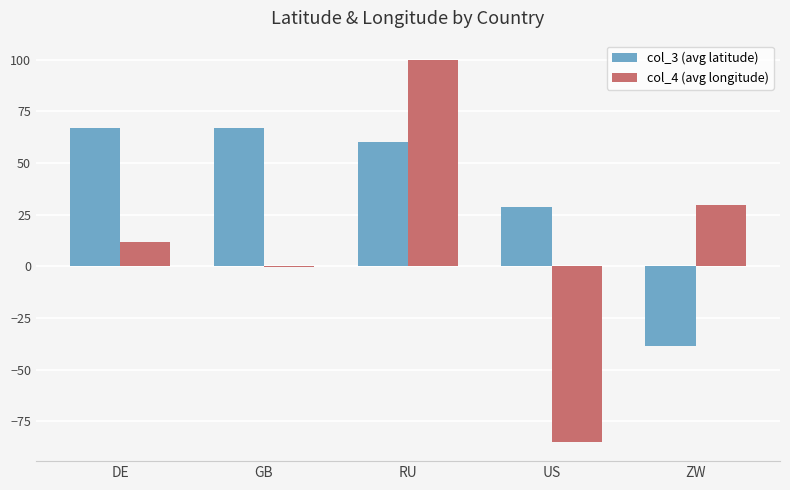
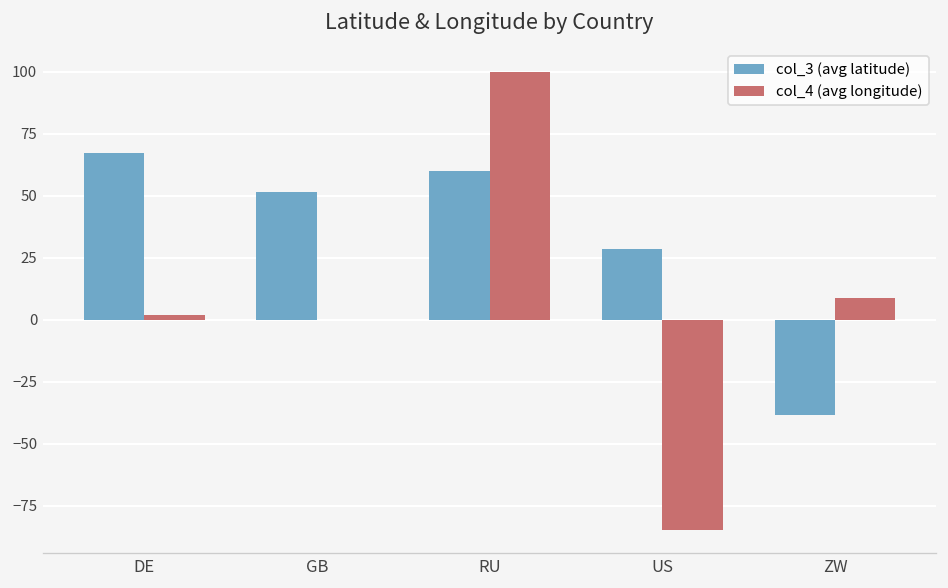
  {
    "col_3 (avg latitude)": {
      "DE": 67,
-     "GB": 67,
+     "GB": 52,
      "RU": 60,
      "US": 29,
      "ZW": -38
    },
    "col_4 (avg longitude)": {
-     "DE": 12,
+     "DE": 2,
      "RU": 100,
      "US": -85,
-     "ZW": 30
+     "ZW": 9
    }
  }
